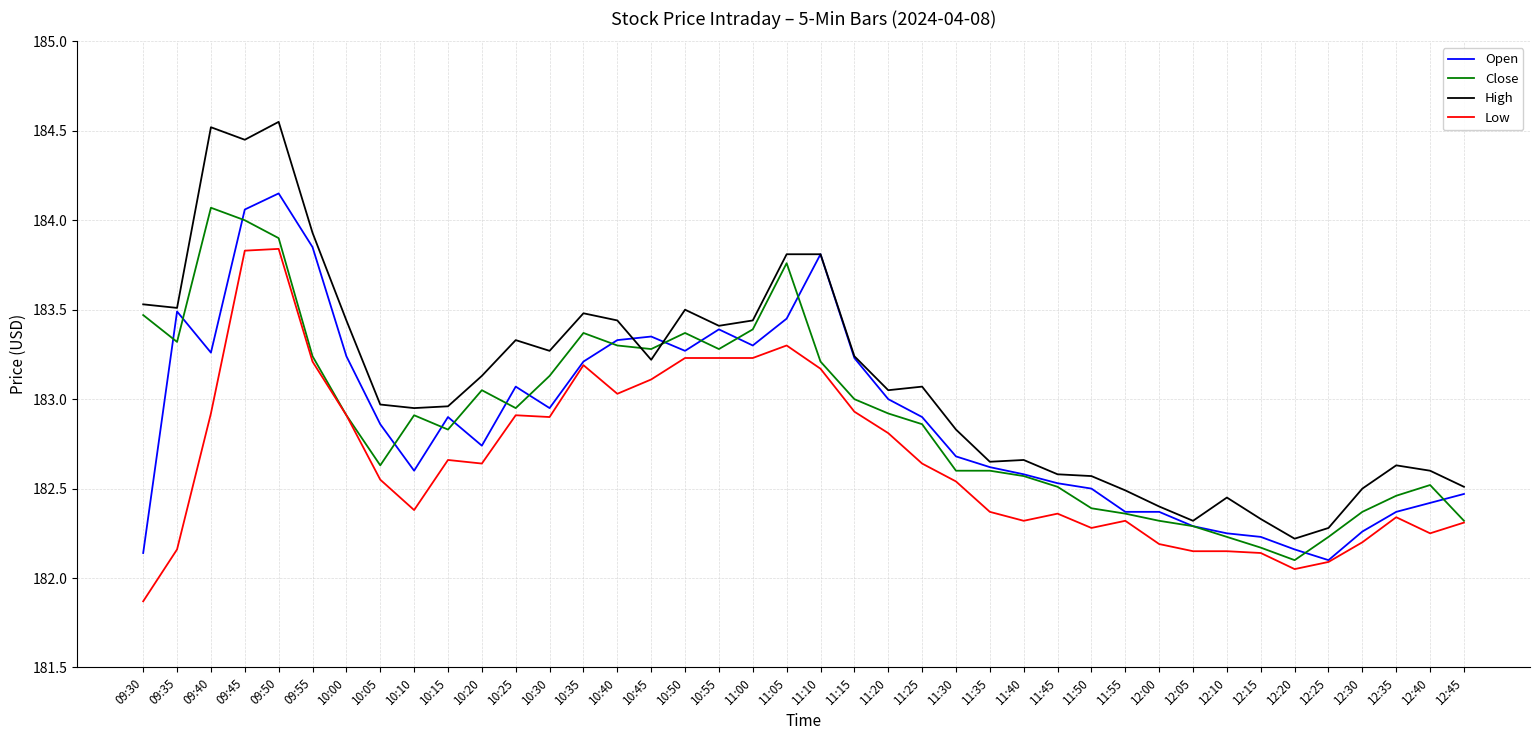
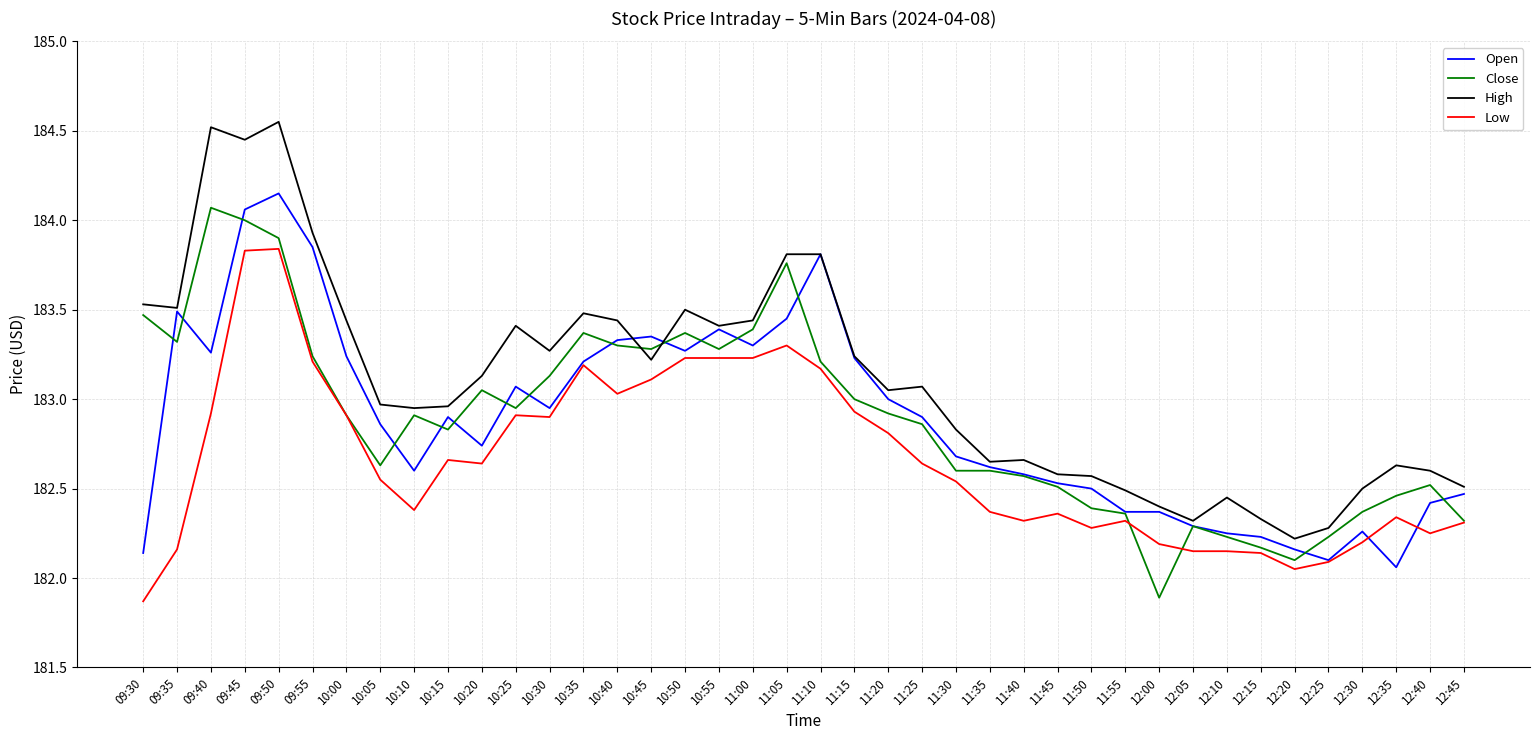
  {
    "Open": {
      "09:30": 182.14,
      "09:35": 183.49,
      "09:40": 183.26,
      "09:45": 184.06,
      "09:50": 184.15,
      "09:55": 183.85,
      "10:00": 183.24,
      "10:05": 182.86,
      "10:10": 182.60,
      "10:15": 182.90,
      "10:20": 182.74,
      "10:25": 183.07,
      "10:30": 182.95,
      "10:35": 183.21,
      "10:40": 183.33,
      "10:45": 183.35,
      "10:50": 183.27,
      "10:55": 183.39,
      "11:00": 183.30,
      "11:05": 183.45,
      "11:20": 183.00,
      "11:25": 182.90,
      "11:30": 182.68,
      "11:35": 182.62,
      "11:45": 182.53,
      "11:50": 182.50,
      "12:00": 182.37,
      "12:10": 182.25,
      "12:15": 182.23,
      "12:20": 182.16,
      "12:30": 182.26,
-     "12:35": 182.37,
+     "12:35": 182.06,
      "12:40": 182.42,
      "12:45": 182.47
    },
    "Close": {
      "09:30": 183.47,
      "09:35": 183.32,
      "09:40": 184.07,
      "09:45": 184.00,
      "09:50": 183.90,
      "09:55": 183.24,
      "10:05": 182.63,
      "10:10": 182.91,
      "10:15": 182.83,
      "10:20": 183.05,
      "10:25": 182.95,
      "10:30": 183.13,
      "10:35": 183.37,
      "10:40": 183.30,
      "10:45": 183.28,
      "10:50": 183.37,
      "10:55": 183.28,
      "11:00": 183.39,
      "11:05": 183.76,
      "11:10": 183.21,
      "11:15": 183.00,
      "11:20": 182.92,
      "11:25": 182.86,
      "11:30": 182.60,
      "11:35": 182.60,
      "11:45": 182.51,
      "11:50": 182.39,
-     "12:00": 182.32,
+     "12:00": 181.89,
      "12:10": 182.23,
      "12:15": 182.17,
      "12:20": 182.10,
      "12:25": 182.23,
      "12:30": 182.37,
      "12:35": 182.46,
      "12:40": 182.52
    },
    "High": {
      "09:30": 183.53,
      "09:35": 183.51,
      "09:40": 184.52,
      "09:45": 184.45,
      "09:50": 184.55,
      "09:55": 183.93,
      "10:00": 183.44,
      "10:05": 182.97,
      "10:10": 182.95,
      "10:15": 182.96,
      "10:20": 183.13,
-     "10:25": 183.33,
+     "10:25": 183.41,
      "10:30": 183.27,
      "10:35": 183.48,
      "10:40": 183.44,
      "10:45": 183.22,
      "10:50": 183.50,
      "10:55": 183.41,
      "11:00": 183.44,
      "11:05": 183.81,
      "11:20": 183.05,
      "11:25": 183.07,
      "11:30": 182.83,
      "11:35": 182.65,
      "11:40": 182.66,
      "11:45": 182.58,
      "11:50": 182.57,
      "11:55": 182.49,
      "12:00": 182.40,
      "12:05": 182.32,
      "12:10": 182.45,
      "12:15": 182.33,
      "12:20": 182.22,
      "12:25": 182.28,
      "12:30": 182.50,
      "12:35": 182.63,
      "12:40": 182.60,
      "12:45": 182.51
    },
    "Low": {
      "09:30": 181.87,
      "09:35": 182.16,
      "09:40": 182.92,
      "09:45": 183.83,
      "09:50": 183.84,
      "09:55": 183.21,
      "10:05": 182.55,
      "10:10": 182.38,
      "10:15": 182.66,
      "10:20": 182.64,
      "10:25": 182.91,
      "10:30": 182.90,
      "10:35": 183.19,
      "10:40": 183.03,
      "10:45": 183.11,
      "10:50": 183.23,
      "10:55": 183.23,
      "11:00": 183.23,
      "11:05": 183.30,
      "11:10": 183.17,
      "11:15": 182.93,
      "11:20": 182.81,
      "11:25": 182.64,
      "11:30": 182.54,
      "11:35": 182.37,
      "11:40": 182.32,
      "11:45": 182.36,
      "11:50": 182.28,
      "11:55": 182.32,
      "12:00": 182.19,
      "12:05": 182.15,
      "12:10": 182.15,
      "12:15": 182.14,
      "12:20": 182.05,
      "12:30": 182.20,
      "12:35": 182.34,
      "12:40": 182.25
    }
  }
